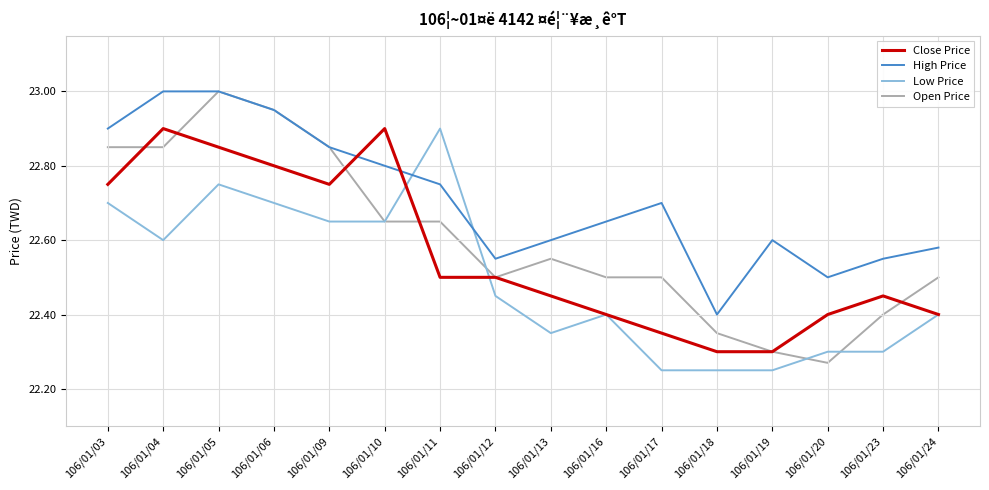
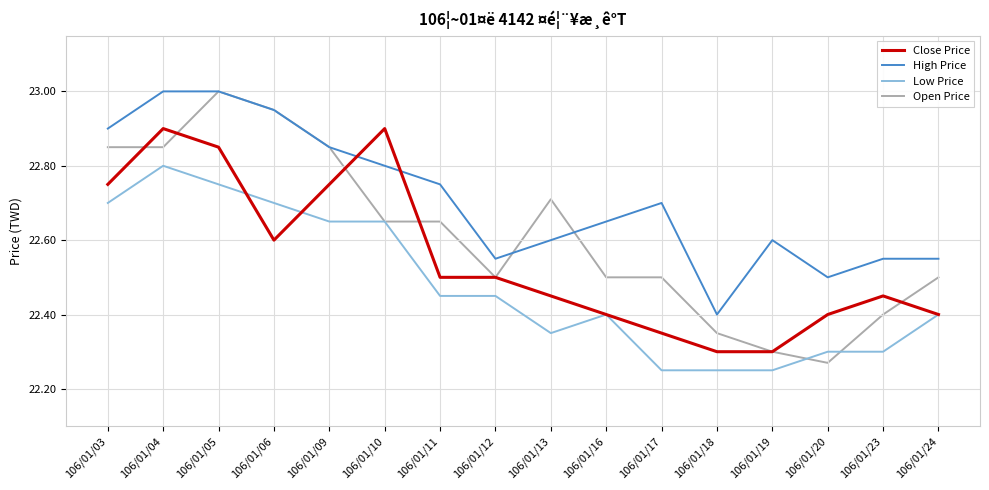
  {
    "Close Price": {
      "106/01/03": 22.75,
      "106/01/04": 22.9,
      "106/01/05": 22.85,
-     "106/01/06": 22.8,
+     "106/01/06": 22.6,
      "106/01/09": 22.75,
      "106/01/10": 22.9,
      "106/01/11": 22.5,
      "106/01/13": 22.45,
      "106/01/17": 22.35,
      "106/01/18": 22.3,
      "106/01/20": 22.4,
      "106/01/23": 22.45
    },
    "High Price": {
      "106/01/03": 22.90,
      "106/01/04": 23.00,
      "106/01/10": 22.80,
      "106/01/11": 22.75,
      "106/01/12": 22.55,
      "106/01/13": 22.60,
      "106/01/16": 22.65,
      "106/01/17": 22.70,
      "106/01/18": 22.40,
      "106/01/19": 22.60,
      "106/01/20": 22.50,
      "106/01/23": 22.55,
-     "106/01/24": 22.58
+     "106/01/24": 22.55
    },
    "Low Price": {
      "106/01/03": 22.70,
-     "106/01/04": 22.6,
+     "106/01/04": 22.8,
      "106/01/05": 22.75,
      "106/01/06": 22.70,
      "106/01/09": 22.65,
-     "106/01/11": 22.90,
+     "106/01/11": 22.45,
      "106/01/12": 22.45,
      "106/01/13": 22.35,
      "106/01/17": 22.25,
      "106/01/18": 22.25,
      "106/01/19": 22.25,
      "106/01/20": 22.30,
      "106/01/23": 22.30
    },
    "Open Price": {
      "106/01/03": 22.85,
      "106/01/04": 22.85,
      "106/01/11": 22.65,
-     "106/01/13": 22.55,
+     "106/01/13": 22.71,
      "106/01/16": 22.50,
      "106/01/17": 22.50,
      "106/01/18": 22.35,
      "106/01/20": 22.27,
      "106/01/23": 22.40,
      "106/01/24": 22.50
    }
  }
